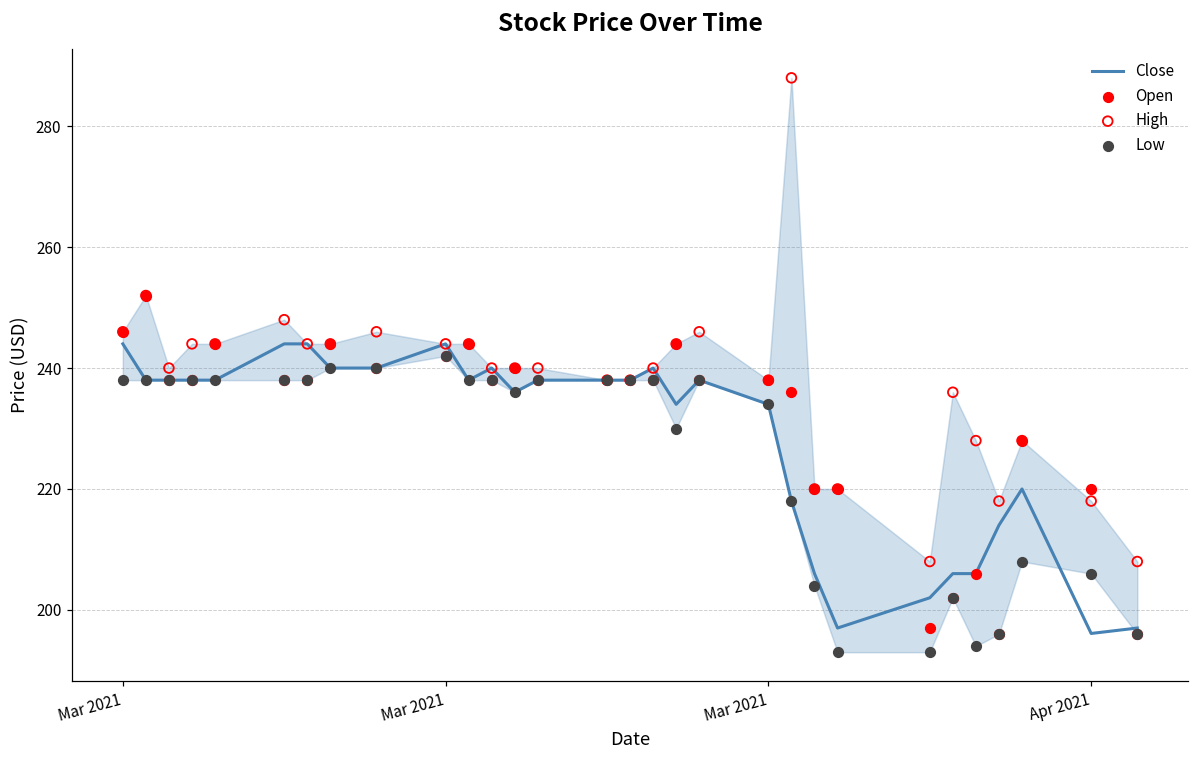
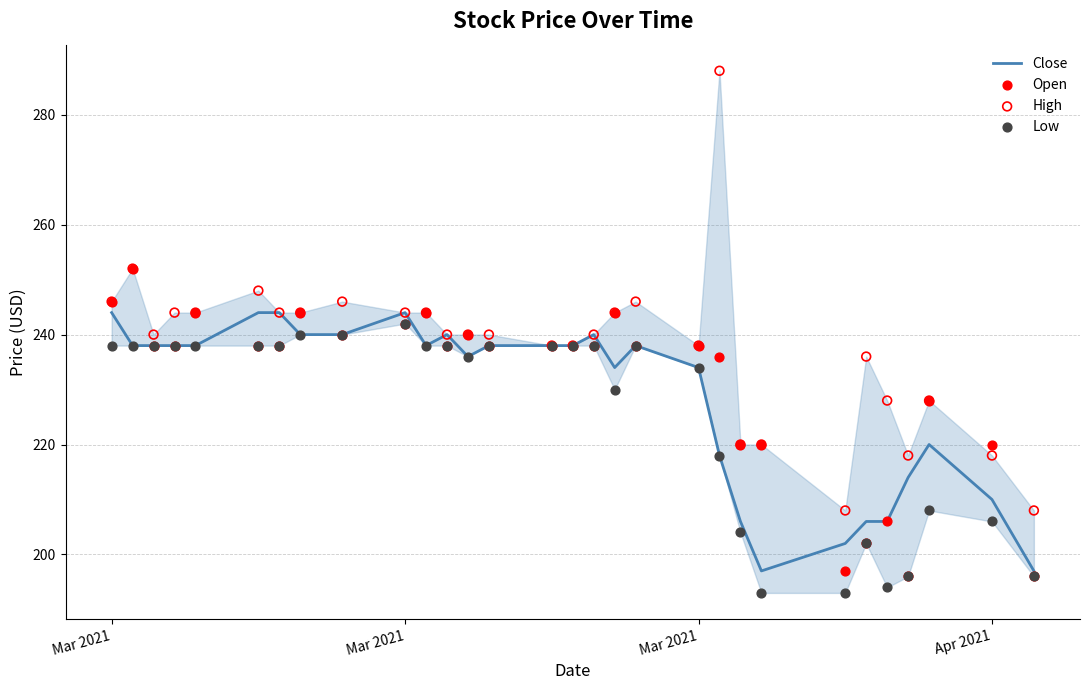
  {
    "Close": {
-     "Apr 2021": 196
+     "Apr 2021": 210
    }
  }
